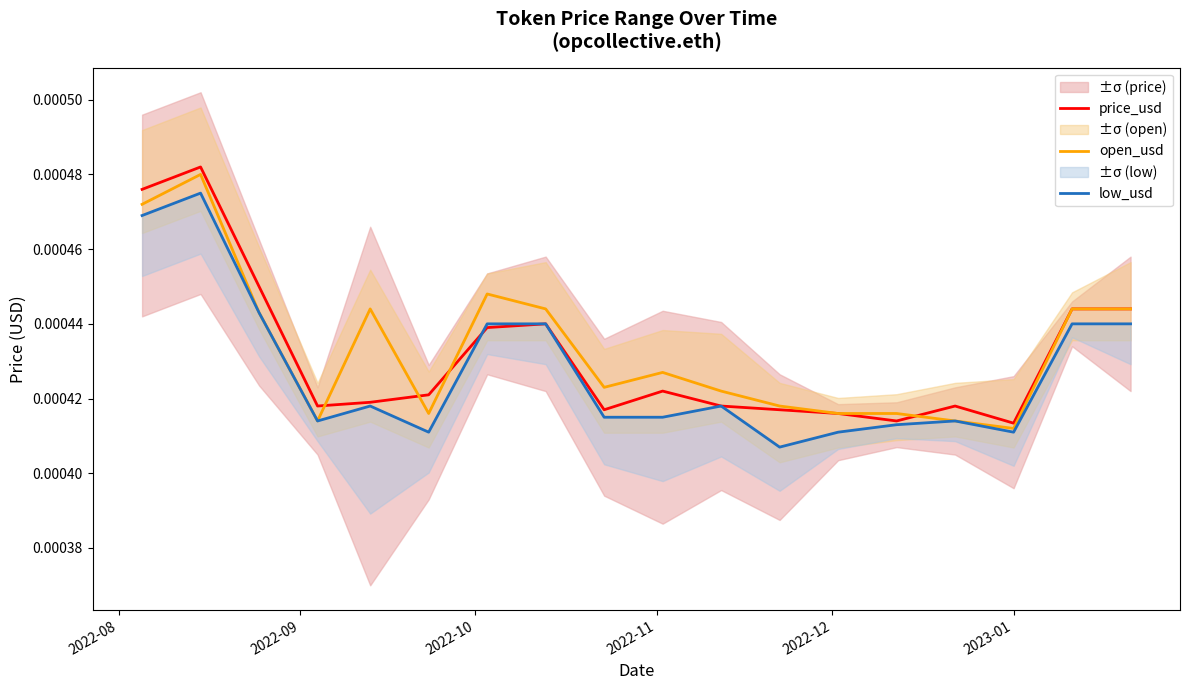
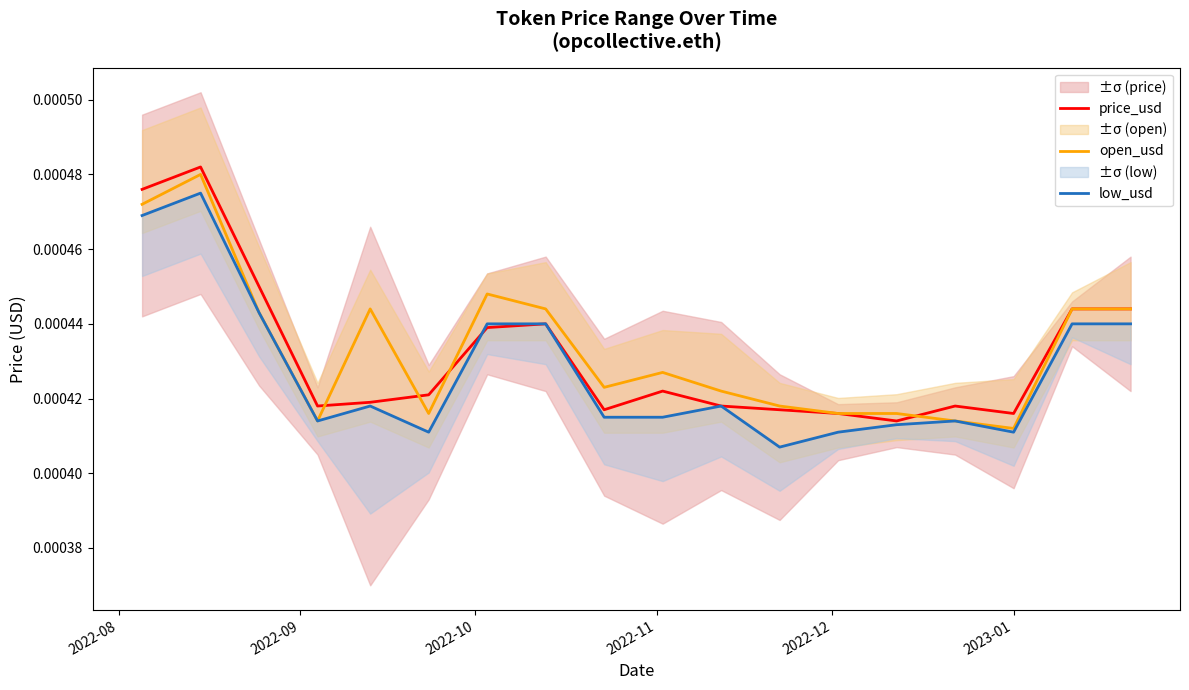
  {
    "price_usd": {
-     "2023-01": 0.000413
+     "2023-01": 0.000416
    },
    "open_usd": {
      "2023-01": 0.000412
    },
    "±σ (low)": {
      "2023-01": 0.000411
    }
  }
